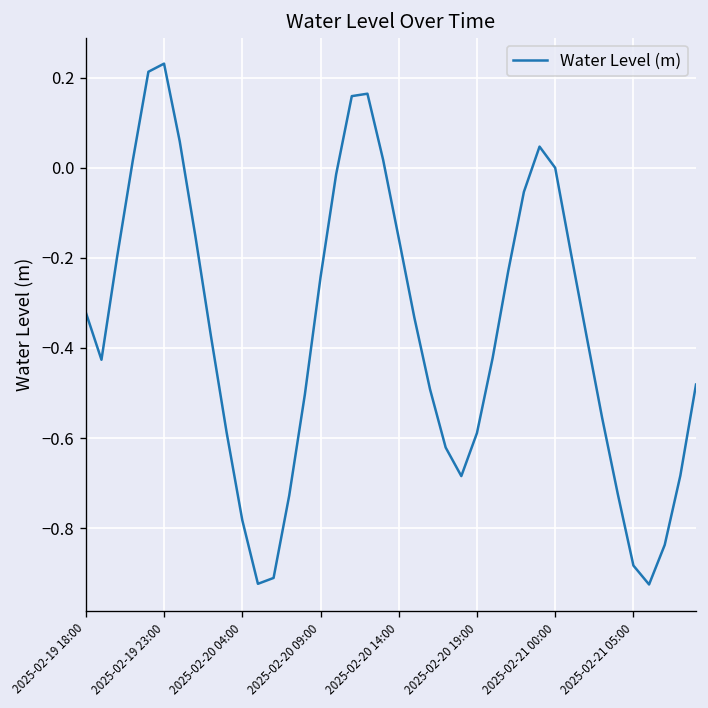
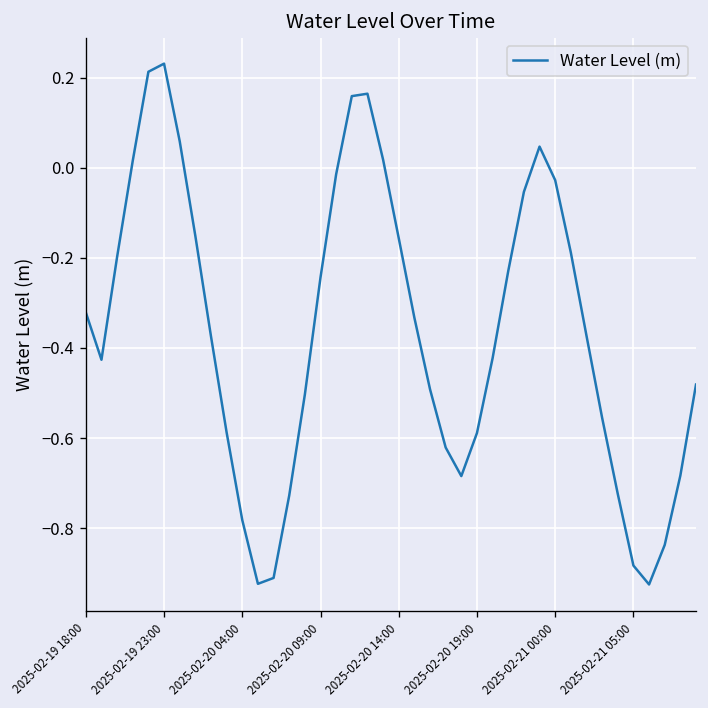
  {
    "2025-02-19 18:00": -0.32,
    "2025-02-19 23:00": 0.23,
    "2025-02-20 04:00": -0.78,
    "2025-02-20 09:00": -0.24,
    "2025-02-20 14:00": -0.16,
    "2025-02-20 19:00": -0.59,
-   "2025-02-21 00:00": 0.00,
+   "2025-02-21 00:00": -0.03,
    "2025-02-21 05:00": -0.88
  }
